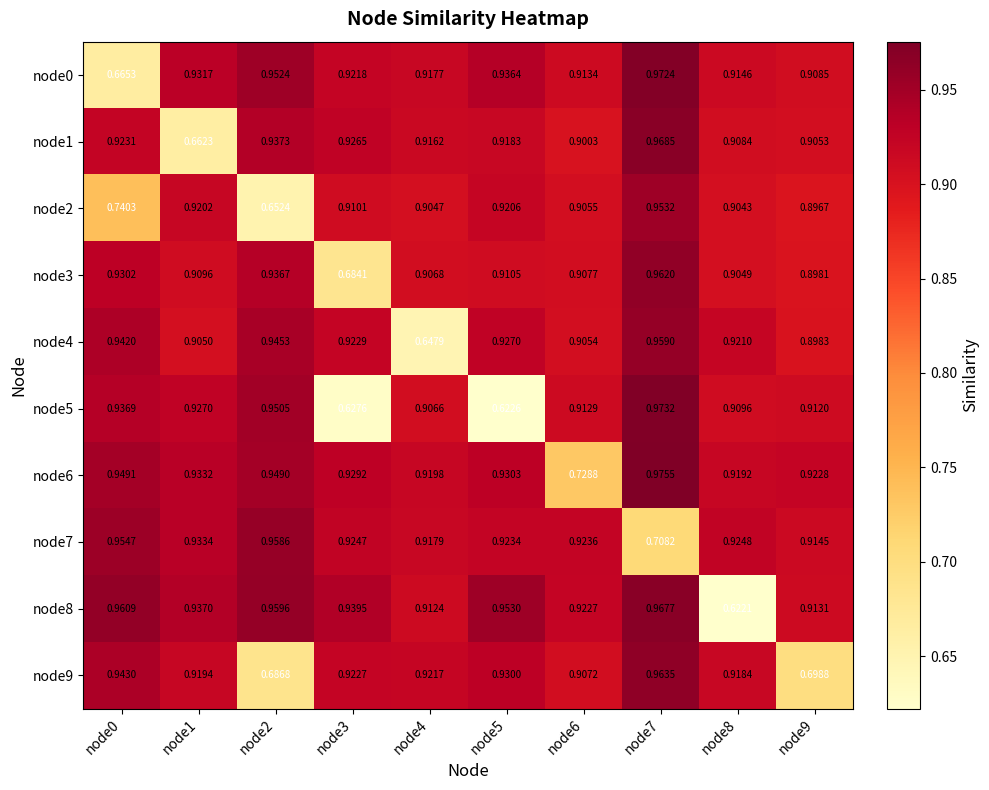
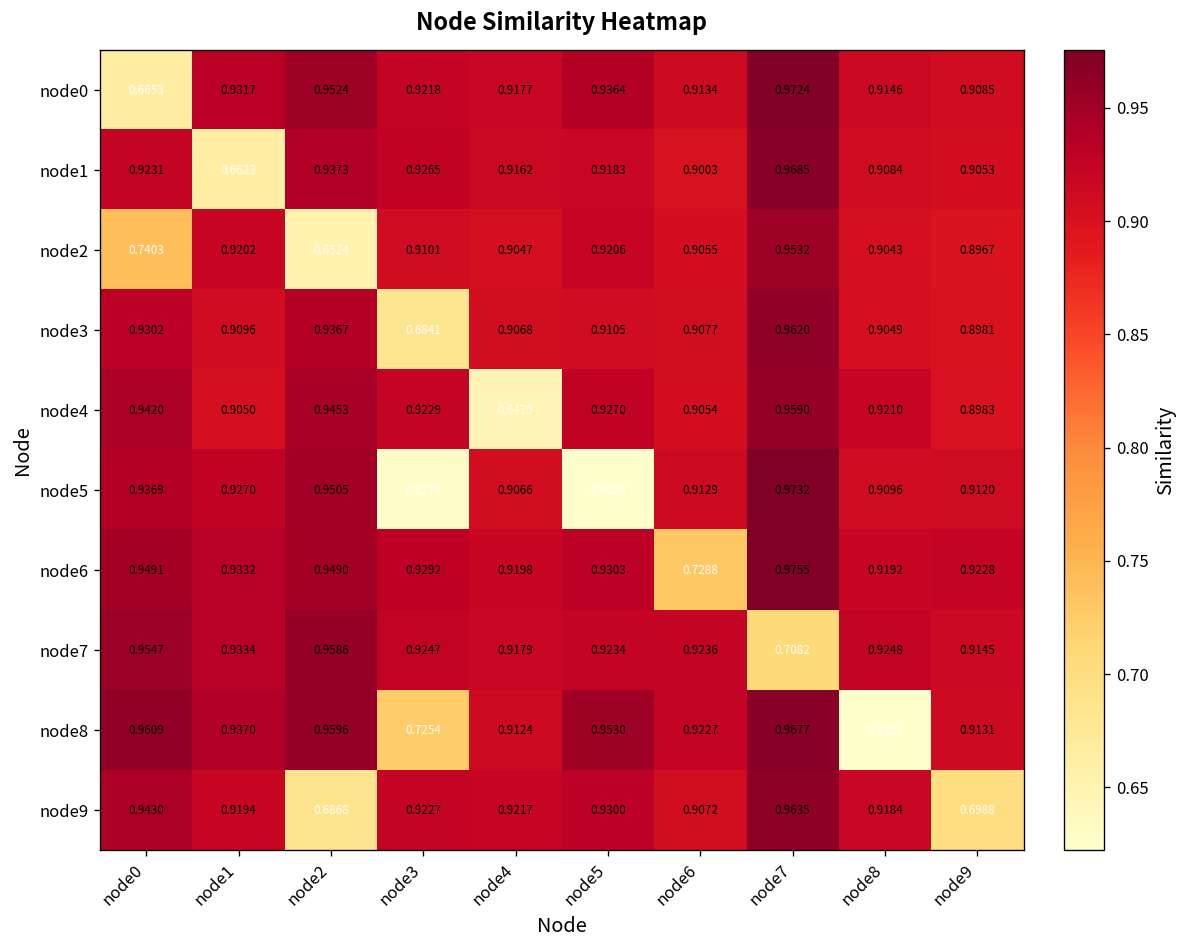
  {
    "node0": {
      "node0": 0.6653,
      "node1": 0.9317,
      "node2": 0.9524,
      "node3": 0.9218,
      "node4": 0.9177,
      "node5": 0.9364,
      "node6": 0.9134,
      "node7": 0.9724,
      "node8": 0.9146,
      "node9": 0.9085
    },
    "node1": {
      "node0": 0.9231,
      "node1": 0.6623,
      "node2": 0.9373,
      "node3": 0.9265,
      "node4": 0.9162,
      "node5": 0.9183,
      "node6": 0.9003,
      "node7": 0.9685,
      "node8": 0.9084,
      "node9": 0.9053
    },
    "node2": {
      "node0": 0.7403,
      "node1": 0.9202,
      "node2": 0.6524,
      "node3": 0.9101,
      "node4": 0.9047,
      "node5": 0.9206,
      "node6": 0.9055,
      "node7": 0.9532,
      "node8": 0.9043,
      "node9": 0.8967
    },
    "node3": {
      "node0": 0.9302,
      "node1": 0.9096,
      "node2": 0.9367,
      "node3": 0.6841,
      "node4": 0.9068,
      "node5": 0.9105,
      "node6": 0.9077,
      "node7": 0.9620,
      "node8": 0.9049,
      "node9": 0.8981
    },
    "node4": {
      "node0": 0.9420,
      "node1": 0.9050,
      "node2": 0.9453,
      "node3": 0.9229,
      "node4": 0.6479,
      "node5": 0.9270,
      "node6": 0.9054,
      "node7": 0.9590,
      "node8": 0.9210,
      "node9": 0.8983
    },
    "node5": {
      "node0": 0.9369,
      "node1": 0.9270,
      "node2": 0.9505,
      "node3": 0.6276,
      "node4": 0.9066,
      "node5": 0.6226,
      "node6": 0.9129,
      "node7": 0.9732,
      "node8": 0.9096,
      "node9": 0.9120
    },
    "node6": {
      "node0": 0.9491,
      "node1": 0.9332,
      "node2": 0.9490,
      "node3": 0.9292,
      "node4": 0.9198,
      "node5": 0.9303,
      "node6": 0.7288,
      "node7": 0.9755,
      "node8": 0.9192,
      "node9": 0.9228
    },
    "node7": {
      "node0": 0.9547,
      "node1": 0.9334,
      "node2": 0.9586,
      "node3": 0.9247,
      "node4": 0.9179,
      "node5": 0.9234,
      "node6": 0.9236,
      "node7": 0.7082,
      "node8": 0.9248,
      "node9": 0.9145
    },
    "node8": {
      "node0": 0.9609,
      "node1": 0.9370,
      "node2": 0.9596,
-     "node3": 0.9395,
+     "node3": 0.7254,
      "node4": 0.9124,
      "node5": 0.9530,
      "node6": 0.9227,
      "node7": 0.9677,
      "node8": 0.6221,
      "node9": 0.9131
    },
    "node9": {
      "node0": 0.9430,
      "node1": 0.9194,
      "node2": 0.6868,
      "node3": 0.9227,
      "node4": 0.9217,
      "node5": 0.9300,
      "node6": 0.9072,
      "node7": 0.9635,
      "node8": 0.9184,
      "node9": 0.6988
    }
  }
